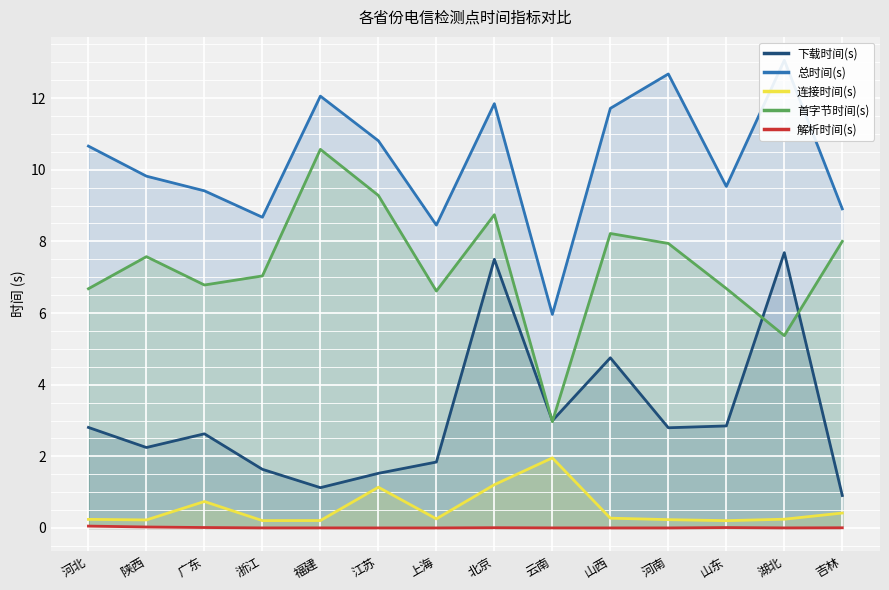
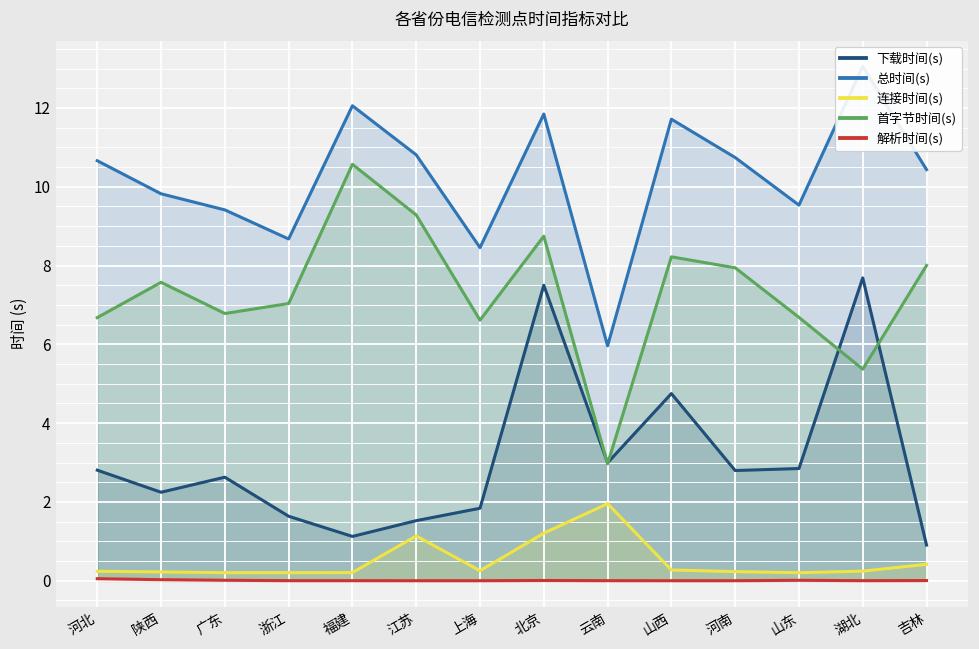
  {
    "下载时间(s)": {
      "河北": 2.8,
      "陕西": 2.2,
      "广东": 2.6,
      "浙江": 1.6,
      "福建": 1.1,
      "江苏": 1.5,
      "上海": 1.8,
      "北京": 7.5,
      "山西": 4.8,
      "河南": 2.8,
      "山东": 2.8,
      "湖北": 7.7,
      "吉林": 0.9
    },
    "总时间(s)": {
      "河北": 10.7,
      "陕西": 9.8,
      "广东": 9.4,
      "浙江": 8.7,
      "福建": 12.1,
      "江苏": 10.8,
      "上海": 8.5,
      "北京": 11.8,
      "云南": 6.0,
      "山西": 11.7,
-     "河南": 12.7,
+     "河南": 10.7,
      "山东": 9.5,
-     "吉林": 8.9
+     "吉林": 10.4
    },
    "连接时间(s)": {
      "河北": 0.2,
      "陕西": 0.2,
-     "广东": 0.7,
+     "广东": 0.2,
      "浙江": 0.2,
      "福建": 0.2,
      "江苏": 1.1,
      "上海": 0.3,
      "北京": 1.2,
      "云南": 2.0,
      "山西": 0.3,
      "河南": 0.2,
      "山东": 0.2,
      "湖北": 0.2,
      "吉林": 0.4
    },
    "首字节时间(s)": {
      "河北": 6.7,
      "陕西": 7.6,
      "广东": 6.8,
      "浙江": 7.0,
      "福建": 10.6,
      "江苏": 9.3,
      "上海": 6.6,
      "北京": 8.7,
      "山西": 8.2,
      "河南": 7.9,
      "山东": 6.7,
      "湖北": 5.4,
      "吉林": 8.0
    },
    "解析时间(s)": {
      "河北": 0.1,
      "陕西": 0.0,
      "广东": 0.0,
      "浙江": 0.0,
      "福建": 0.0,
      "江苏": 0.0,
      "上海": 0.0,
      "北京": 0.0,
      "云南": 0.0,
      "山西": 0.0,
      "河南": 0.0,
      "山东": 0.0,
      "湖北": 0.0,
      "吉林": 0.0
    }
  }
